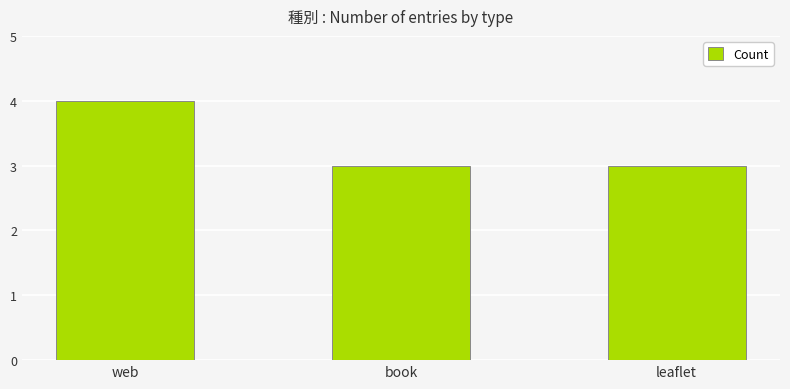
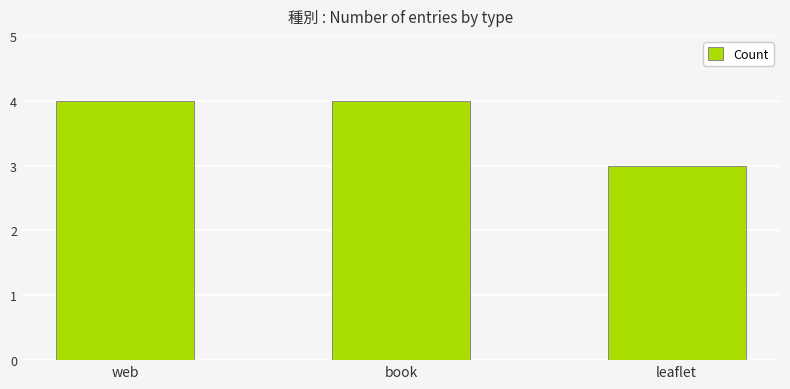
  {
    "web": 4,
-   "book": 3,
+   "book": 4,
    "leaflet": 3
  }
